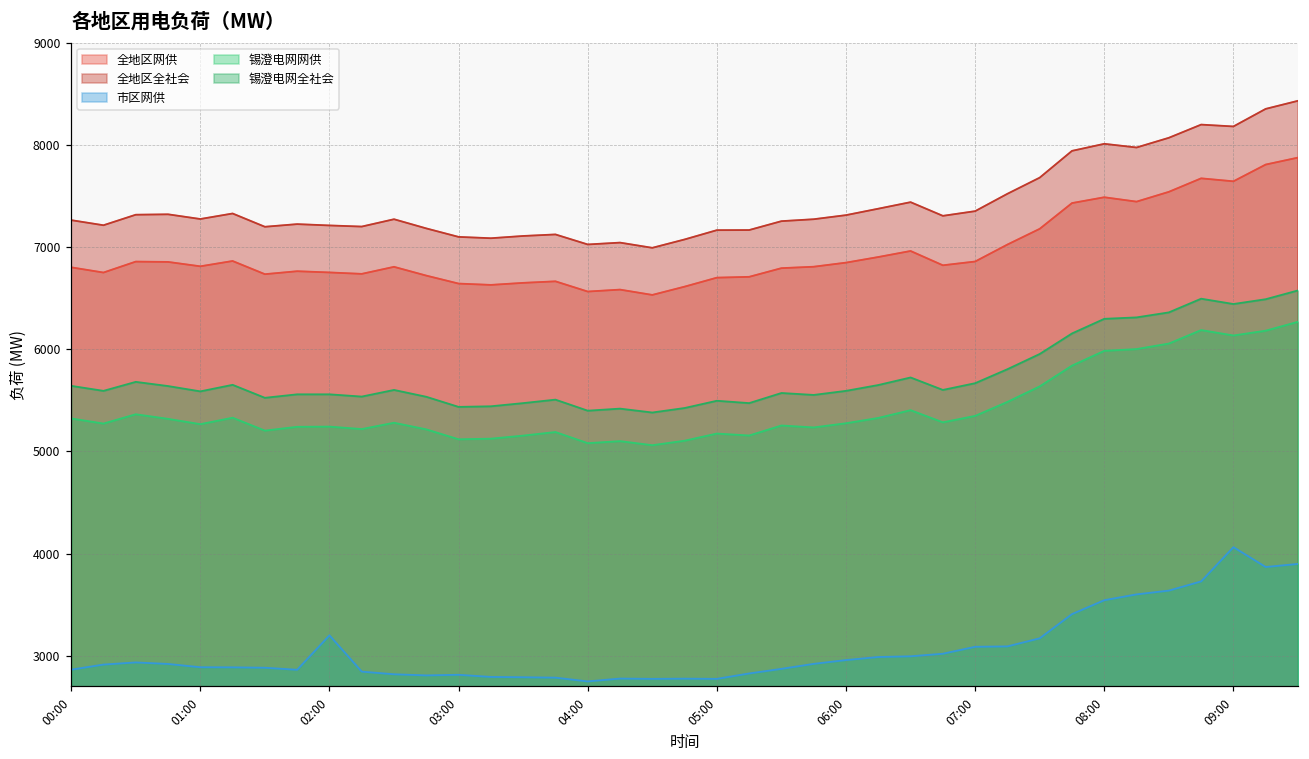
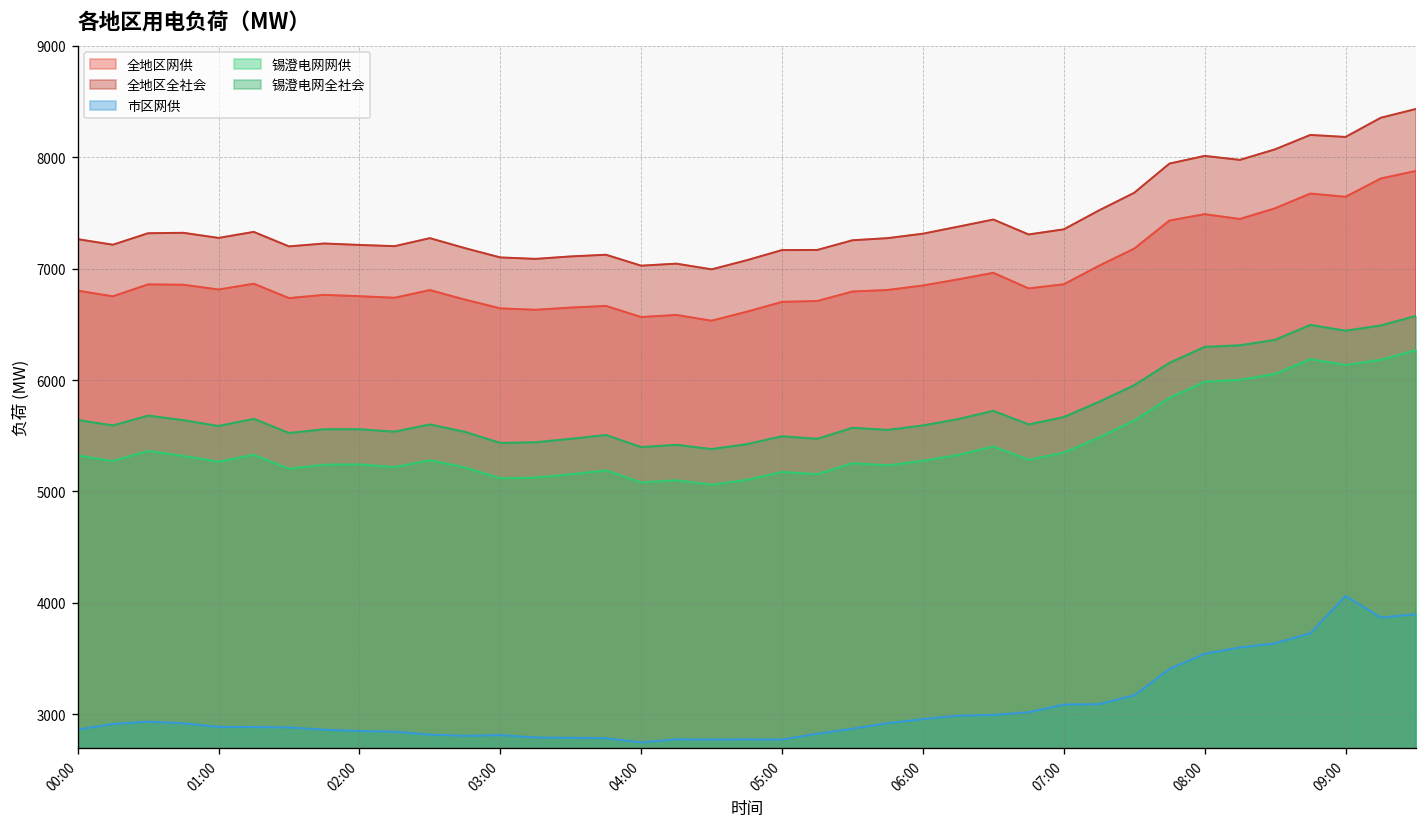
  {
    "市区网供": {
      "00:00": 2900,
      "01:00": 2900,
-     "02:00": 3200,
+     "02:00": 2900,
      "03:00": 2800,
      "04:00": 2700,
      "05:00": 2800,
      "06:00": 3000,
      "07:00": 3100,
      "08:00": 3500,
      "09:00": 4100
    }
  }
